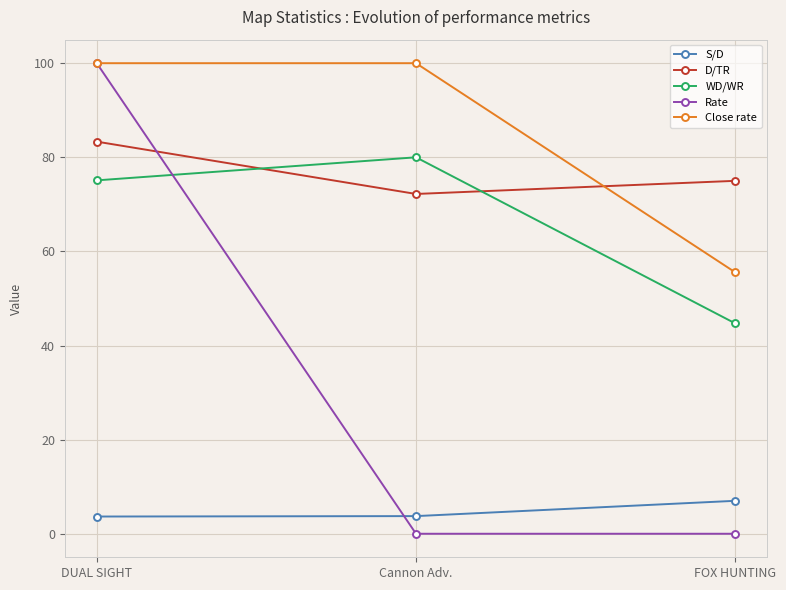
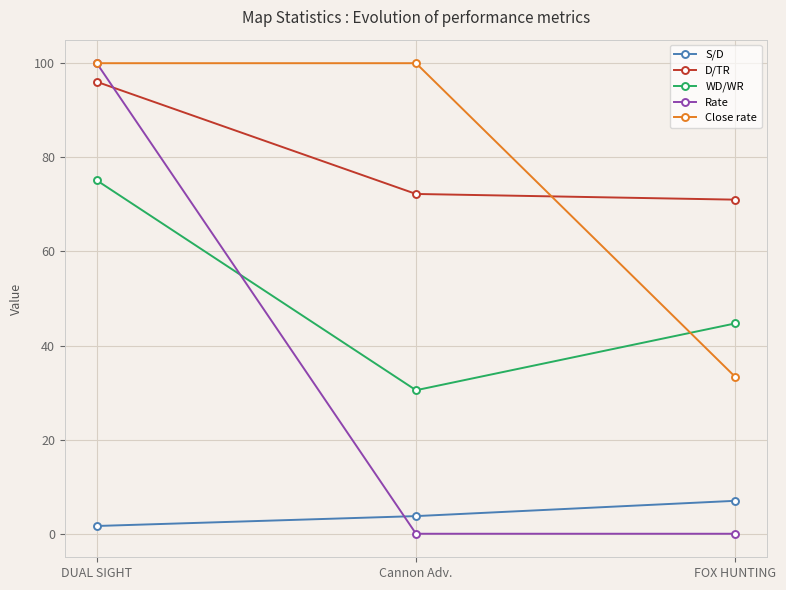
  {
    "S/D": {
-     "DUAL SIGHT": 4,
+     "DUAL SIGHT": 2,
      "Cannon Adv.": 4,
      "FOX HUNTING": 7
    },
    "D/TR": {
-     "DUAL SIGHT": 83,
+     "DUAL SIGHT": 96,
      "Cannon Adv.": 72,
-     "FOX HUNTING": 75
+     "FOX HUNTING": 71
    },
    "WD/WR": {
      "DUAL SIGHT": 75,
-     "Cannon Adv.": 80,
+     "Cannon Adv.": 31,
      "FOX HUNTING": 45
    },
    "Rate": {
      "Cannon Adv.": 0,
      "FOX HUNTING": 0
    },
    "Close rate": {
      "Cannon Adv.": 100,
-     "FOX HUNTING": 56
+     "FOX HUNTING": 33
    }
  }
